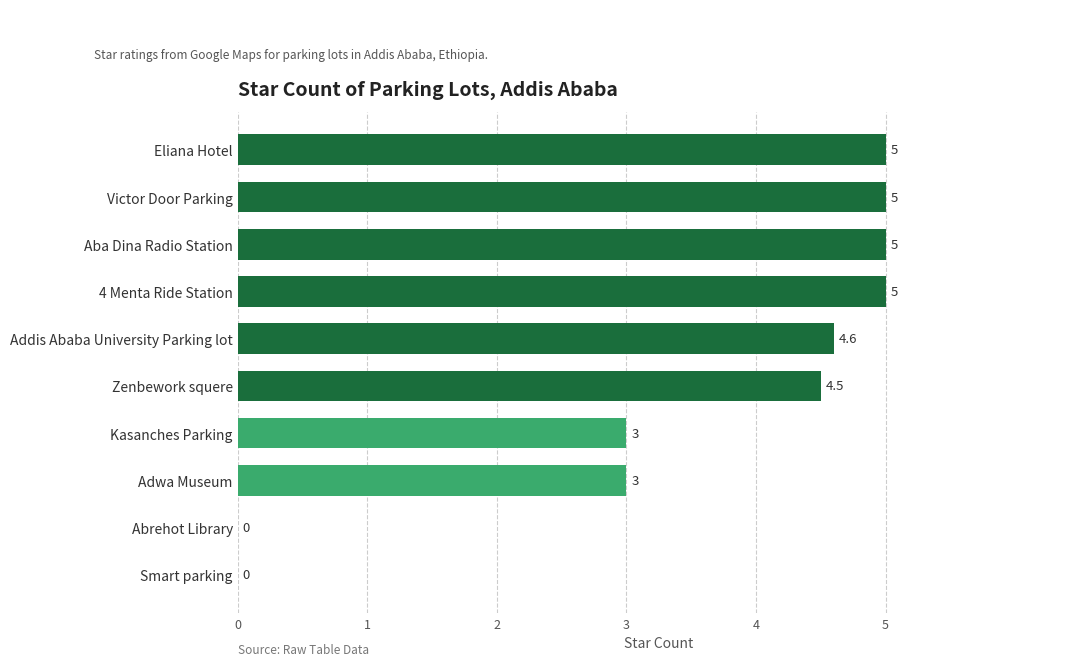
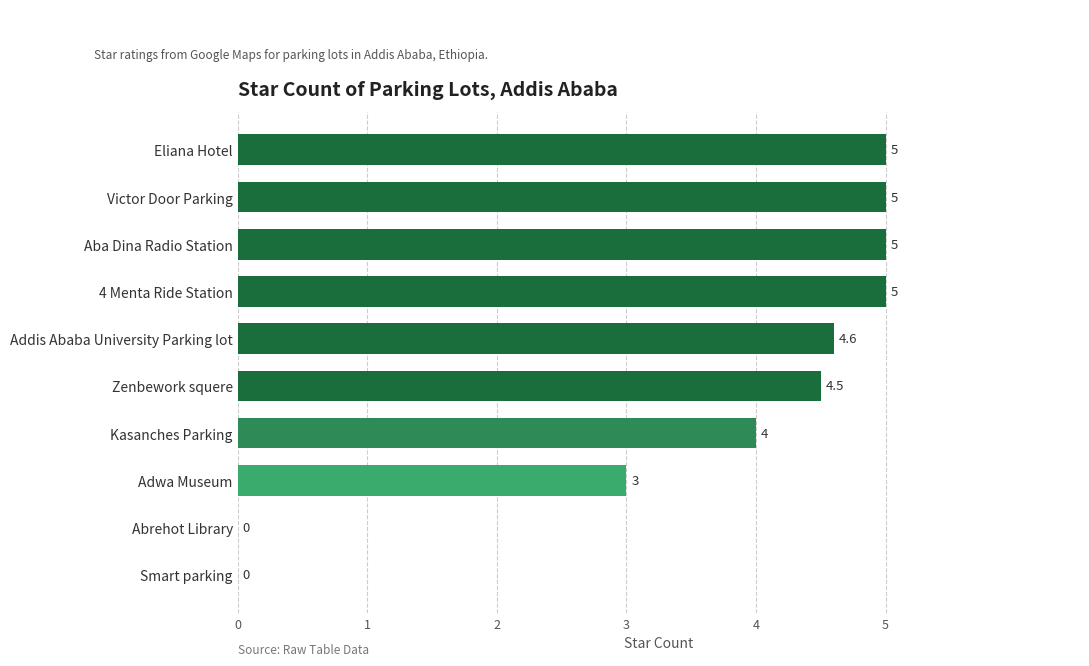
  {
    "Eliana Hotel": 5,
    "Victor Door Parking": 5,
    "Aba Dina Radio Station": 5,
    "4 Menta Ride Station": 5,
    "Addis Ababa University Parking lot": 4.6,
    "Zenbework squere": 4.5,
-   "Kasanches Parking": 3,
+   "Kasanches Parking": 4,
    "Adwa Museum": 3,
    "Abrehot Library": 0,
    "Smart parking": 0
  }
